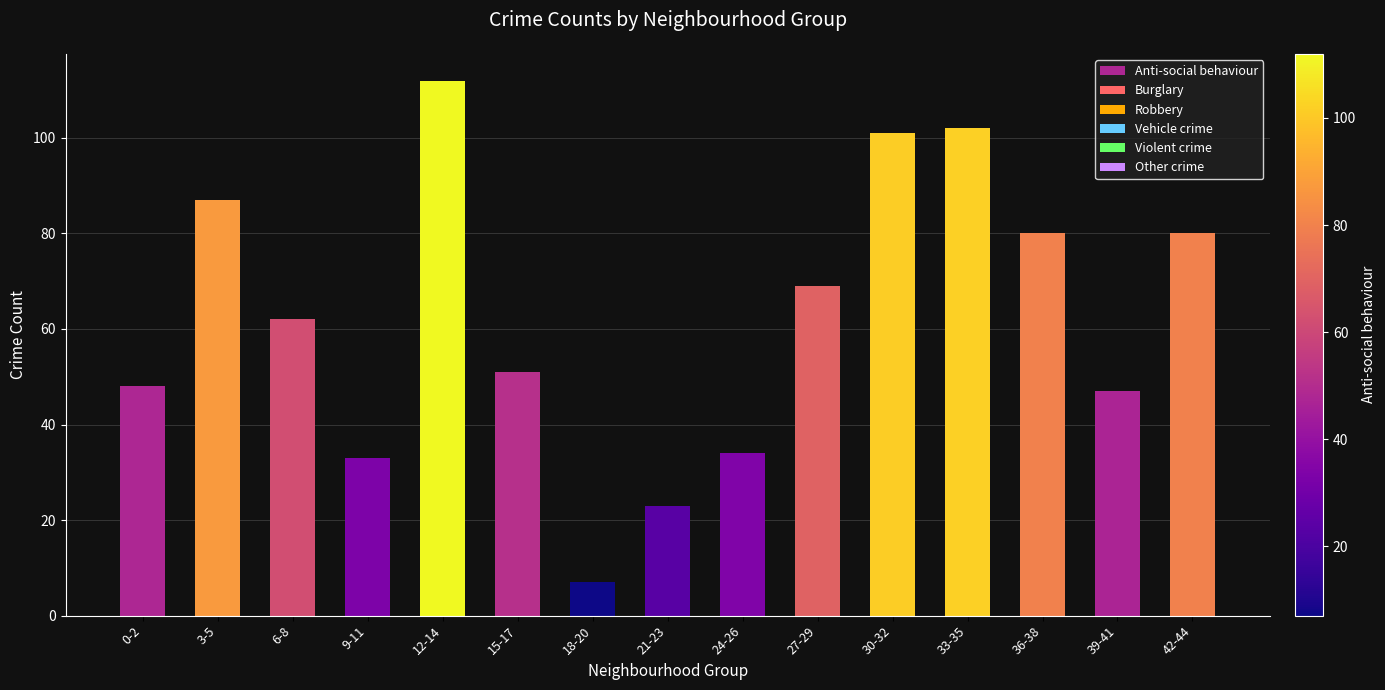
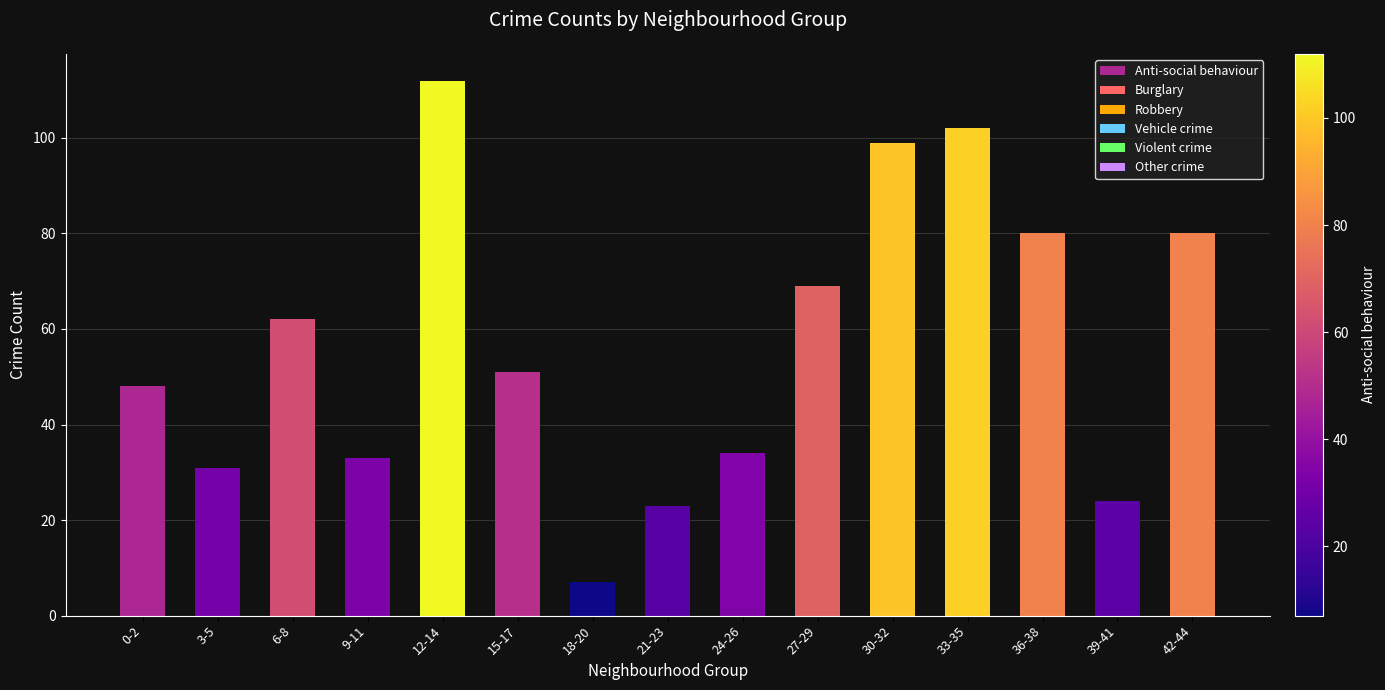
  {
    "Anti-social behaviour": {
      "0-2": 48,
-     "3-5": 87,
+     "3-5": 31,
      "6-8": 62,
      "9-11": 33,
      "12-14": 112,
      "15-17": 51,
      "18-20": 7,
      "21-23": 23,
      "24-26": 34,
      "27-29": 69,
-     "30-32": 101,
+     "30-32": 99,
      "33-35": 102,
      "36-38": 80,
-     "39-41": 47,
+     "39-41": 24,
      "42-44": 80
    },
    "Burglary": {
      "0-2": 0,
      "3-5": 0,
      "6-8": 0,
      "9-11": 0,
      "12-14": 0,
      "15-17": 0,
      "18-20": 0,
      "21-23": 0,
      "24-26": 0,
      "27-29": 0,
      "30-32": 0,
      "33-35": 0,
      "36-38": 0,
      "39-41": 0,
      "42-44": 0
    },
    "Robbery": {
      "0-2": 0,
      "3-5": 0,
      "6-8": 0,
      "9-11": 0,
      "12-14": 0,
      "15-17": 0,
      "18-20": 0,
      "21-23": 0,
      "24-26": 0,
      "27-29": 0,
      "30-32": 0,
      "33-35": 0,
      "36-38": 0,
      "39-41": 0,
      "42-44": 0
    },
    "Vehicle crime": {
      "0-2": 0,
      "3-5": 0,
      "6-8": 0,
      "9-11": 0,
      "12-14": 0,
      "15-17": 0,
      "18-20": 0,
      "21-23": 0,
      "24-26": 0,
      "27-29": 0,
      "30-32": 0,
      "33-35": 0,
      "36-38": 0,
      "39-41": 0,
      "42-44": 0
    },
    "Other crime": {
      "0-2": 0,
      "3-5": 0,
      "6-8": 0,
      "9-11": 0,
      "12-14": 0,
      "15-17": 0,
      "18-20": 0,
      "21-23": 0,
      "24-26": 0,
      "27-29": 0,
      "30-32": 0,
      "33-35": 0,
      "36-38": 0,
      "39-41": 0,
      "42-44": 0
    }
  }
